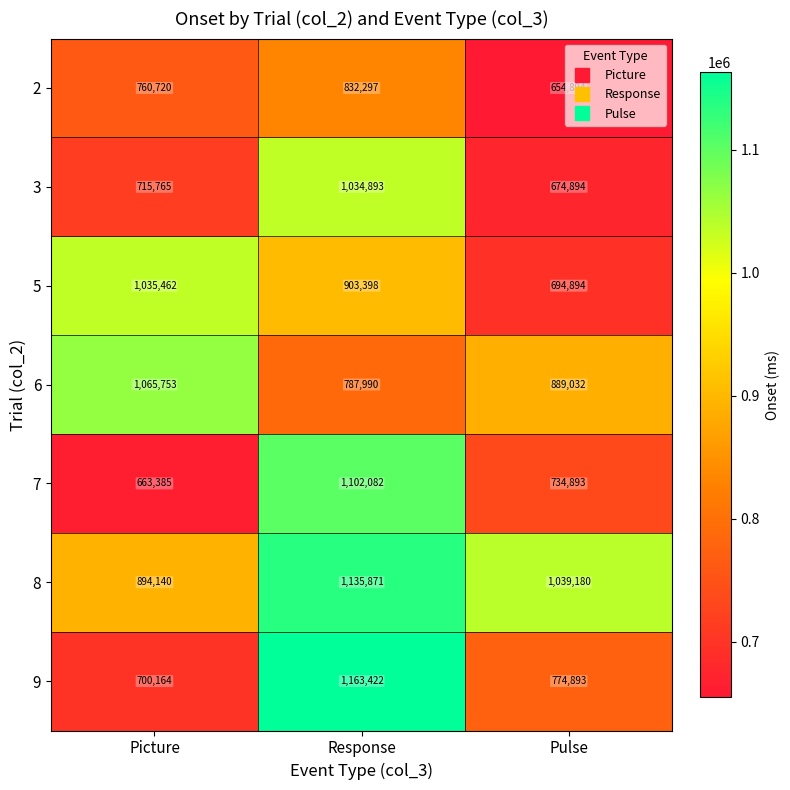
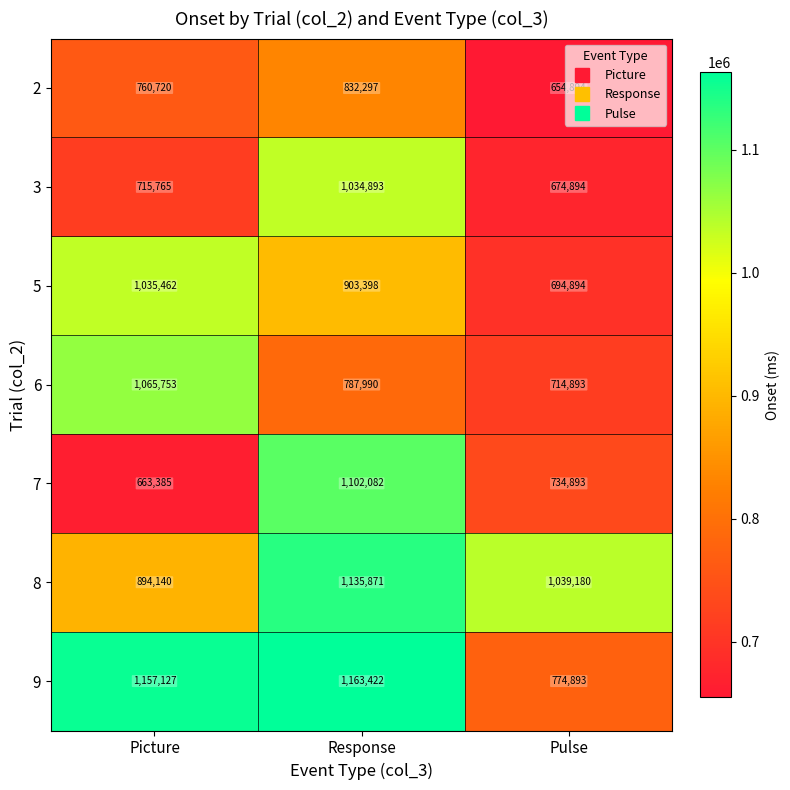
  {
    "6": {
-     "Pulse": "889,032"
+     "Pulse": "714,893"
    },
    "9": {
-     "Picture": "700,164"
+     "Picture": "1,157,127"
    }
  }
